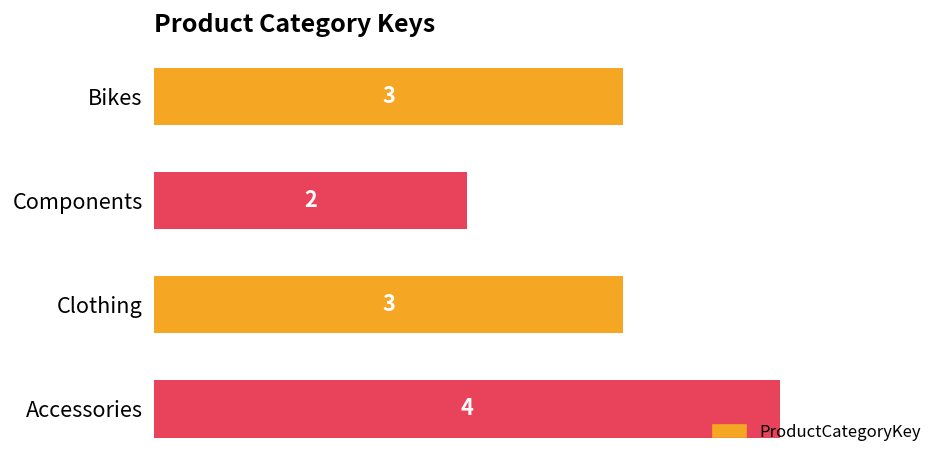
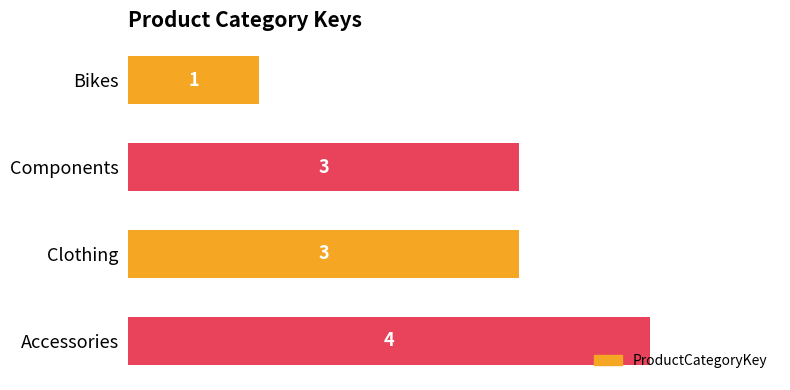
  {
-   "Bikes": 3,
-   "Components": 2,
+   "Bikes": 1,
+   "Components": 3,
    "Clothing": 3,
    "Accessories": 4
  }
